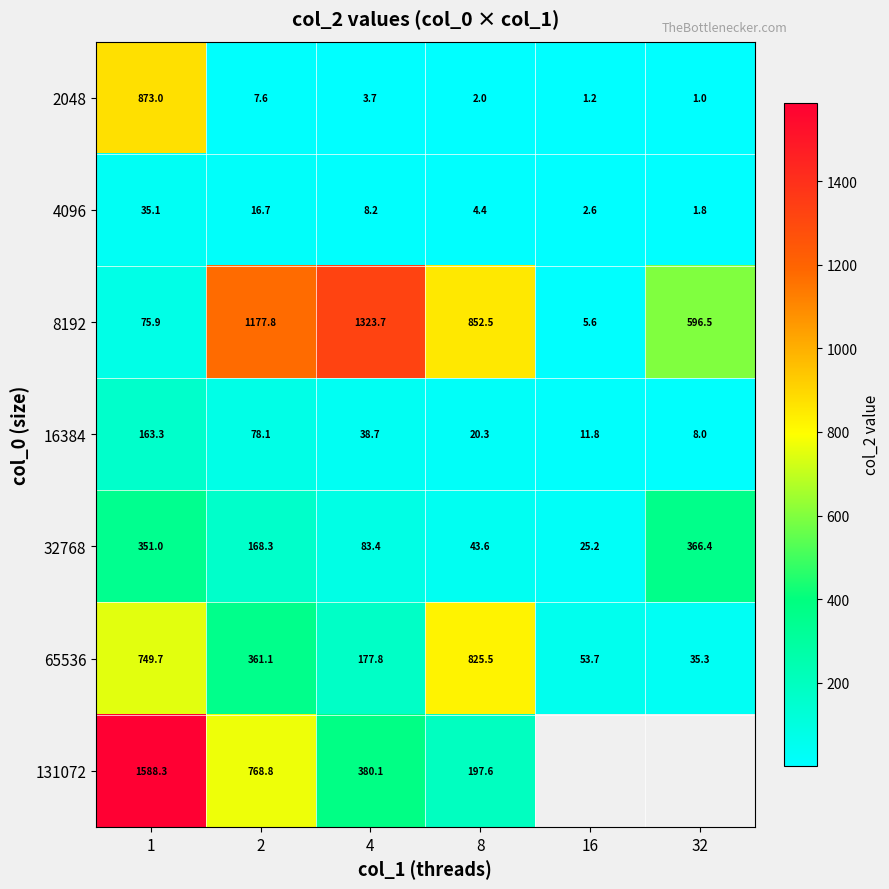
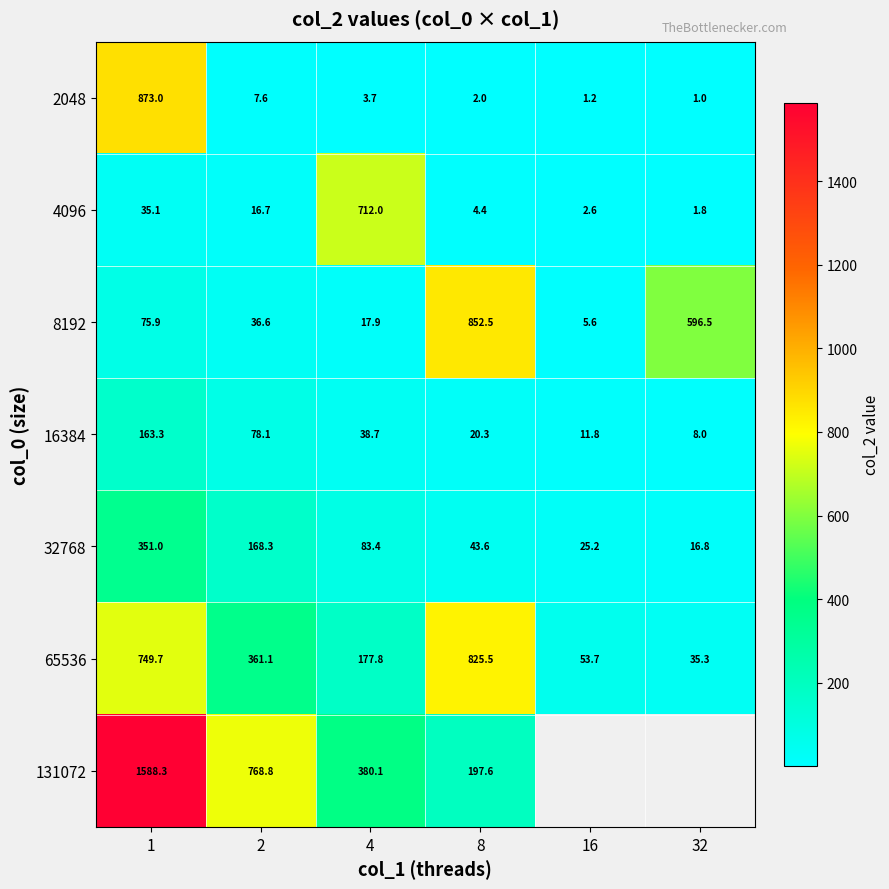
  {
    "2048": {
      "1": 873.0,
      "2": 7.6,
      "4": 3.7,
      "8": 2.0,
      "16": 1.2,
      "32": 1.0
    },
    "4096": {
      "1": 35.1,
      "2": 16.7,
-     "4": 8.2,
+     "4": 712.0,
      "8": 4.4,
      "16": 2.6,
      "32": 1.8
    },
    "8192": {
      "1": 75.9,
-     "2": 1177.8,
-     "4": 1323.7,
+     "2": 36.6,
+     "4": 17.9,
      "8": 852.5,
      "16": 5.6,
      "32": 596.5
    },
    "16384": {
      "1": 163.3,
      "2": 78.1,
      "4": 38.7,
      "8": 20.3,
      "16": 11.8,
      "32": 8.0
    },
    "32768": {
      "1": 351.0,
      "2": 168.3,
      "4": 83.4,
      "8": 43.6,
      "16": 25.2,
-     "32": 366.4
+     "32": 16.8
    },
    "65536": {
      "1": 749.7,
      "2": 361.1,
      "4": 177.8,
      "8": 825.5,
      "16": 53.7,
      "32": 35.3
    },
    "131072": {
      "1": 1588.3,
      "2": 768.8,
      "4": 380.1,
      "8": 197.6
    }
  }
